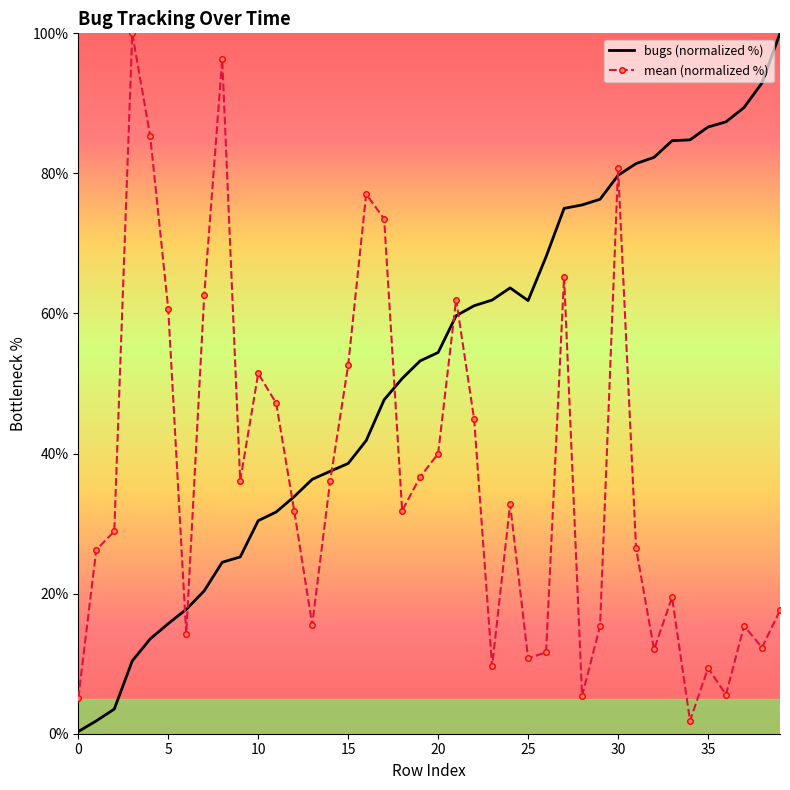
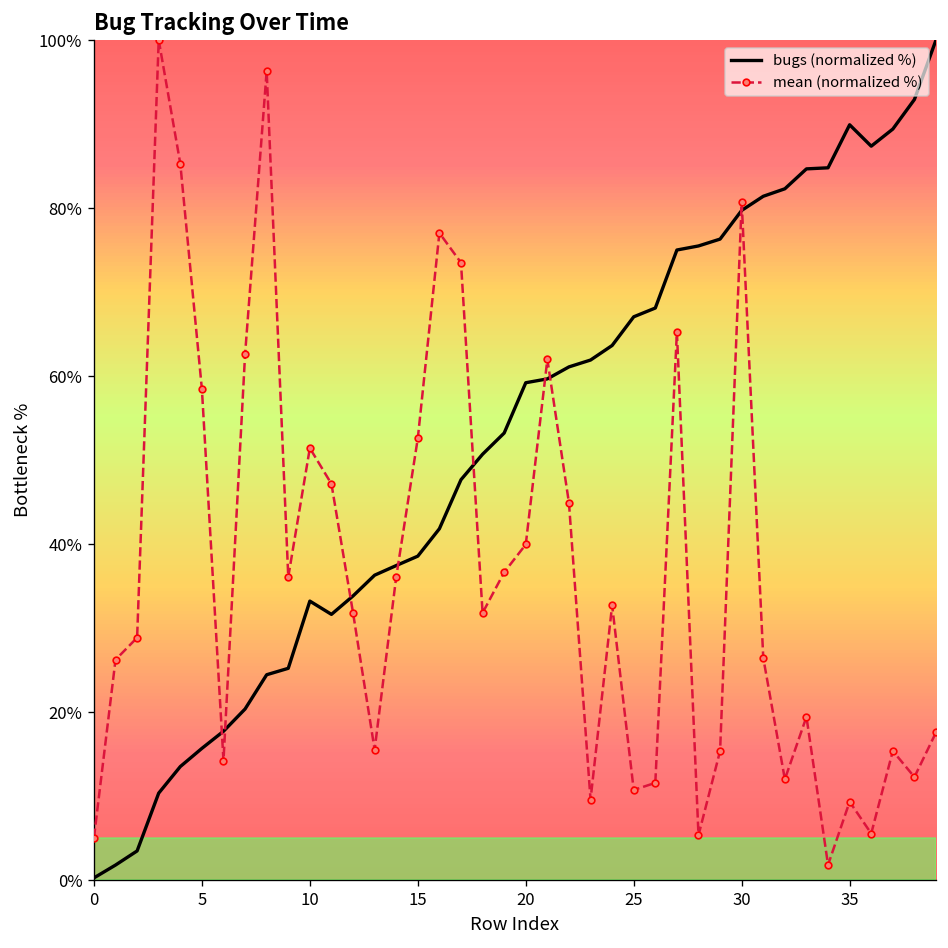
  {
    "bugs (normalized %)": {
      "5": "16%",
-     "10": "30%",
+     "10": "33%",
      "15": "39%",
-     "20": "54%",
-     "25": "62%",
+     "20": "59%",
+     "25": "67%",
      "30": "80%",
-     "35": "87%"
+     "35": "90%"
    },
    "mean (normalized %)": {
      "0": "5%",
-     "5": "61%",
+     "5": "58%",
      "10": "51%",
      "15": "53%",
      "20": "40%",
      "25": "11%",
      "30": "81%",
      "35": "9%"
    }
  }
